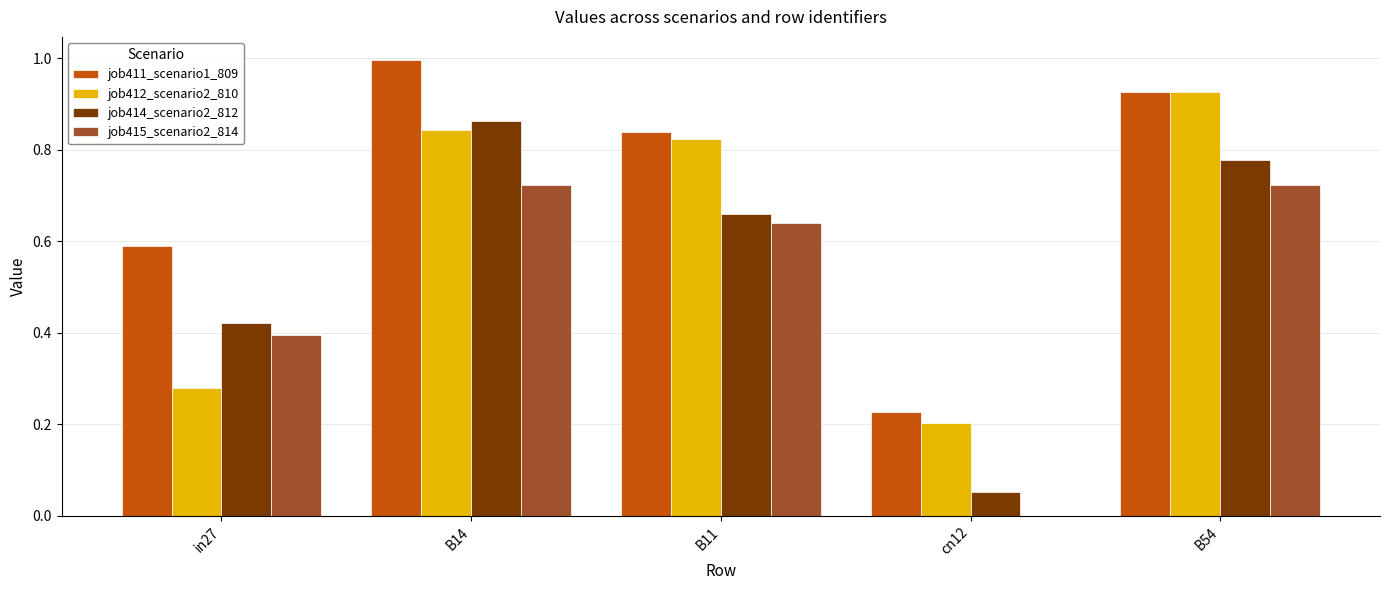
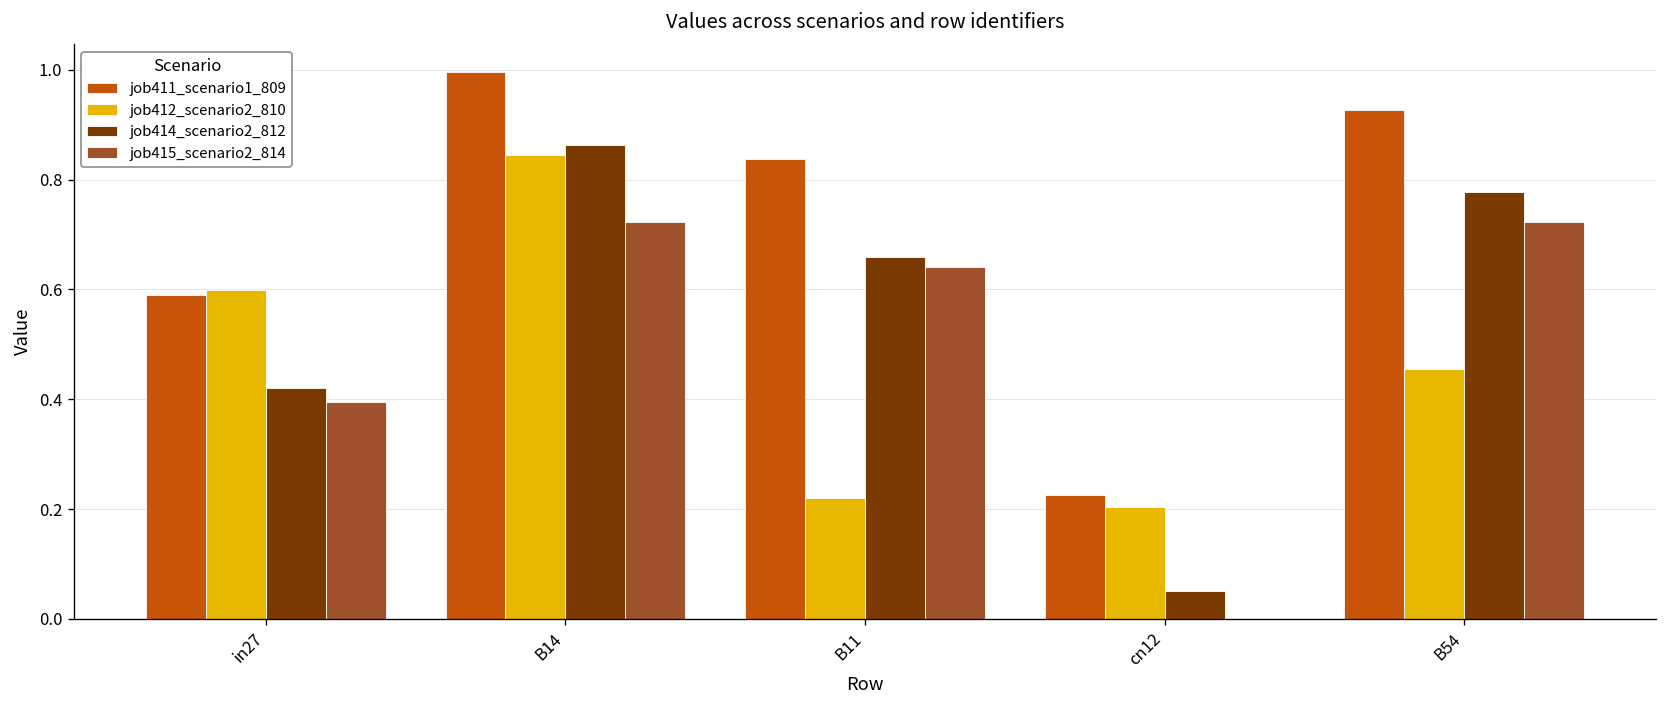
  {
    "job412_scenario2_810": {
-     "in27": 0.28,
+     "in27": 0.60,
      "B14": 0.84,
-     "B11": 0.82,
+     "B11": 0.22,
      "cn12": 0.20,
-     "B54": 0.93
+     "B54": 0.45
    },
    "job414_scenario2_812": {
      "in27": 0.42,
      "B14": 0.86,
      "B11": 0.66,
      "cn12": 0.05,
      "B54": 0.78
    }
  }
